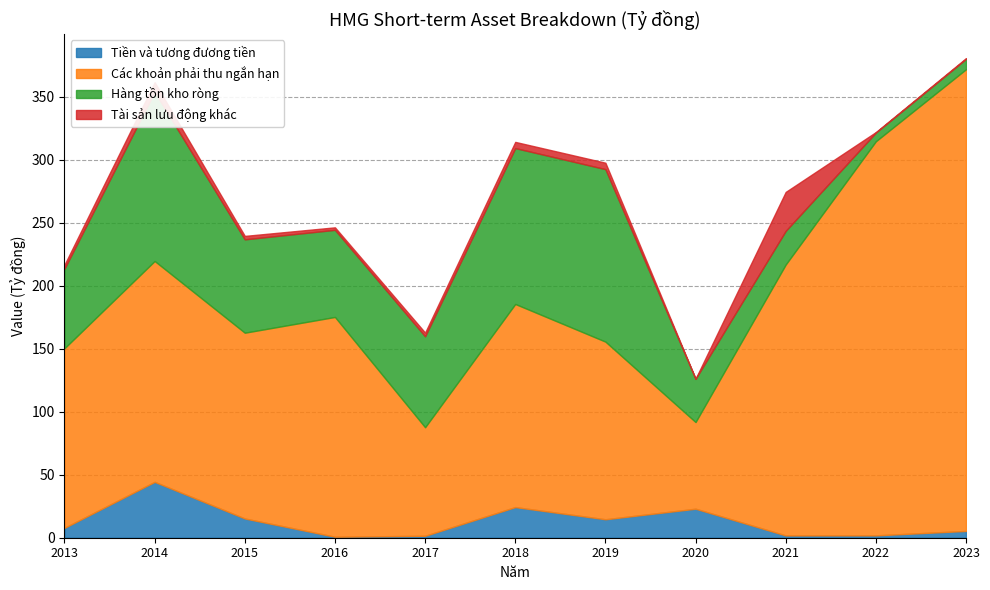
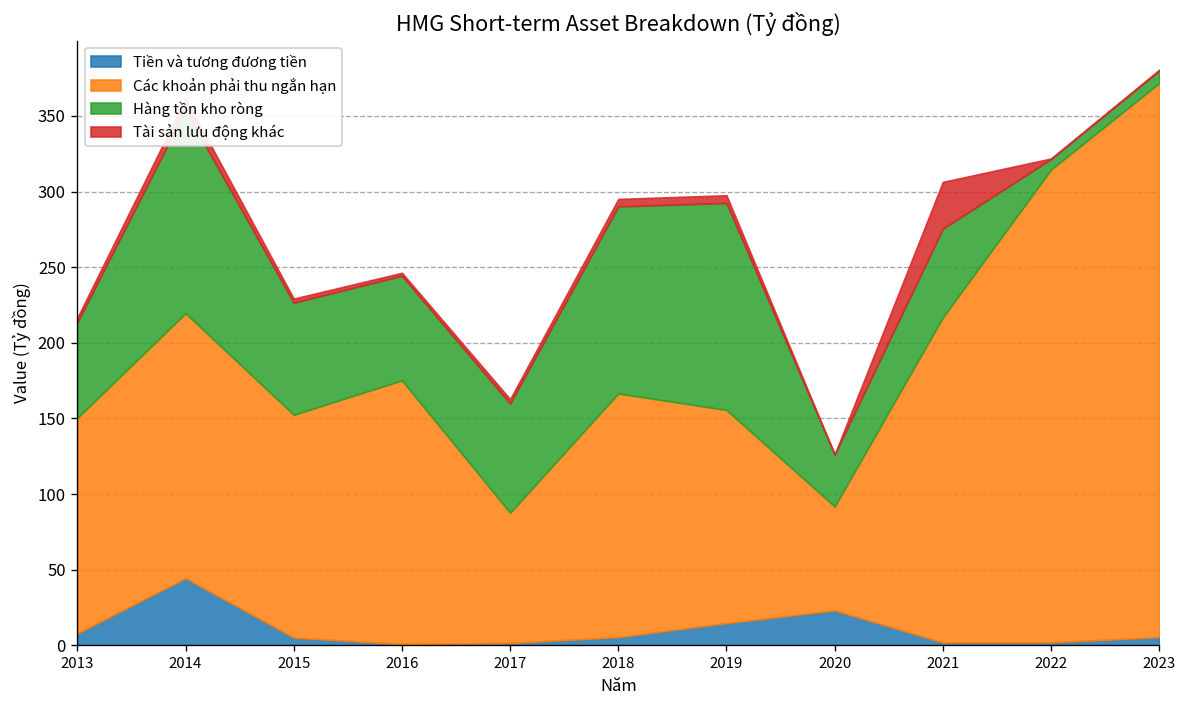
  {
    "Tiền và tương đương tiền": {
      "2013": 8,
      "2014": 44,
-     "2015": 15,
-     "2018": 24,
+     "2015": 5,
+     "2018": 5,
      "2019": 15,
      "2020": 23,
      "2023": 5
    },
    "Các khoản phải thu ngắn hạn": {
      "2013": 143,
      "2014": 175,
      "2015": 147,
      "2016": 174,
      "2017": 86,
      "2018": 161,
      "2019": 141,
      "2020": 69,
      "2021": 215,
      "2022": 313,
      "2023": 366
    },
    "Hàng tồn kho ròng": {
      "2013": 63,
      "2015": 74,
      "2017": 72,
      "2018": 124,
      "2019": 137,
-     "2021": 27
+     "2021": 59
    },
    "Tài sản lưu động khác": {
      "2013": 3,
      "2015": 3,
      "2017": 3,
      "2018": 5,
      "2019": 5,
      "2021": 31
    }
  }
